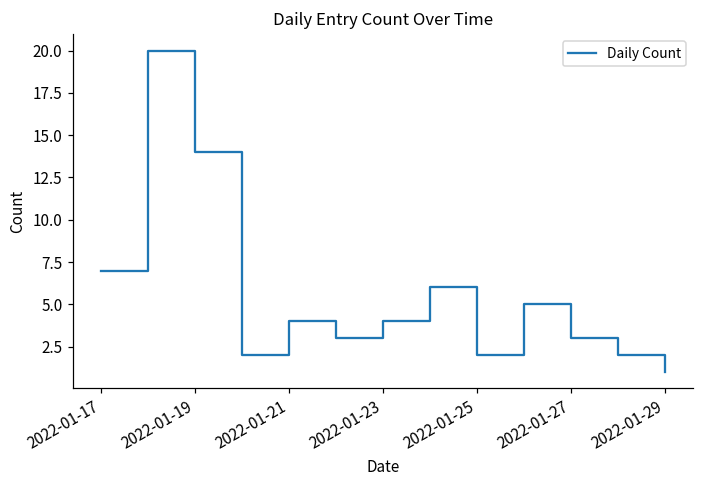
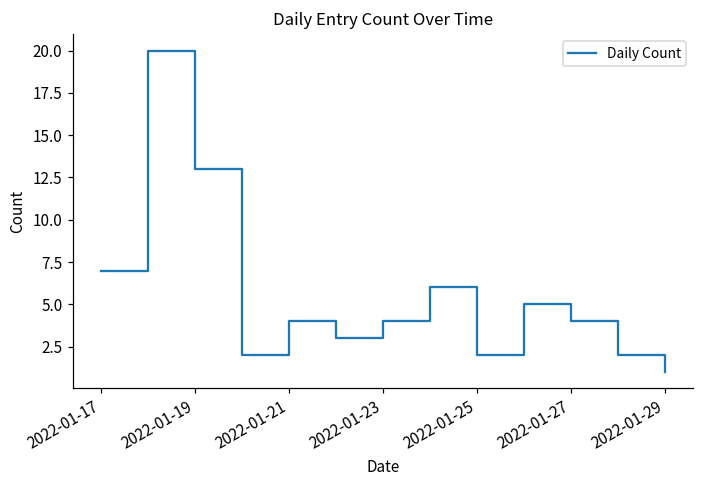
  {
    "2022-01-17": 7,
-   "2022-01-19": 14,
+   "2022-01-19": 13,
    "2022-01-21": 4,
    "2022-01-23": 4,
    "2022-01-25": 2,
-   "2022-01-27": 3,
+   "2022-01-27": 4,
    "2022-01-29": 1
  }
